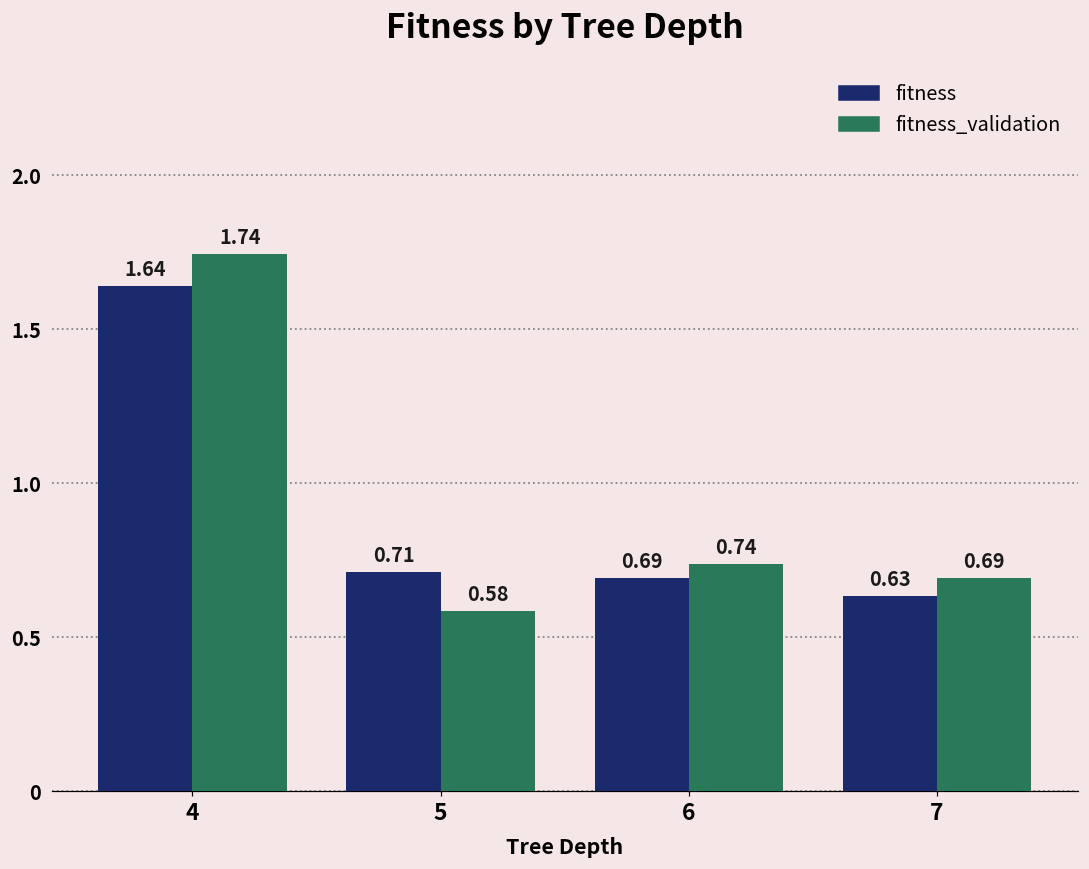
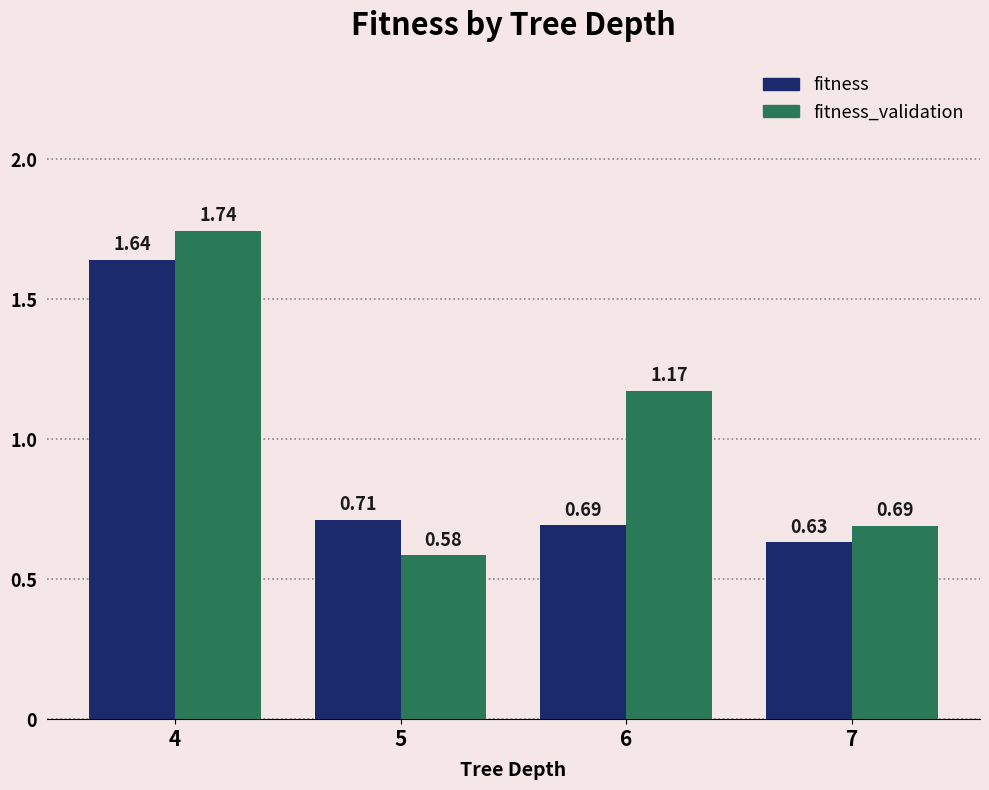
  {
    "fitness": {
      "4": 1.64,
      "5": 0.71,
      "6": 0.69,
      "7": 0.63
    },
    "fitness_validation": {
      "4": 1.74,
      "5": 0.58,
-     "6": 0.74,
+     "6": 1.17,
      "7": 0.69
    }
  }
